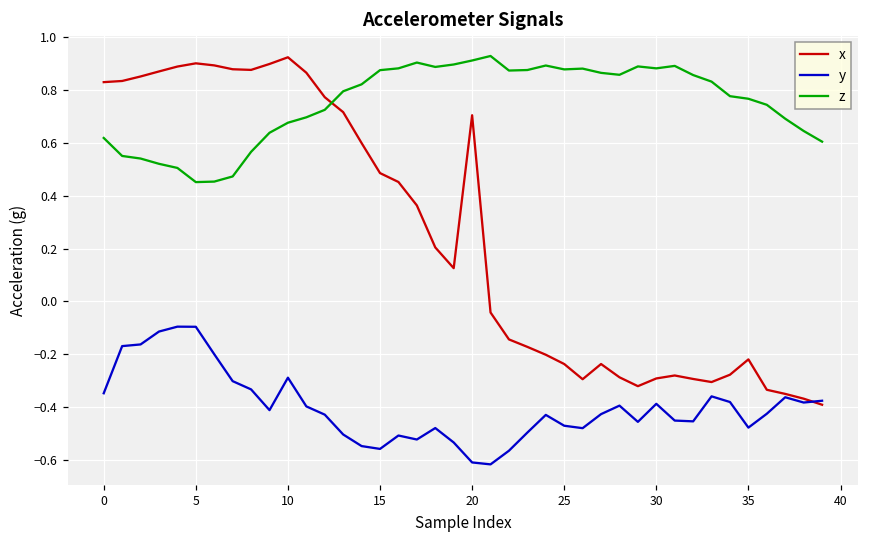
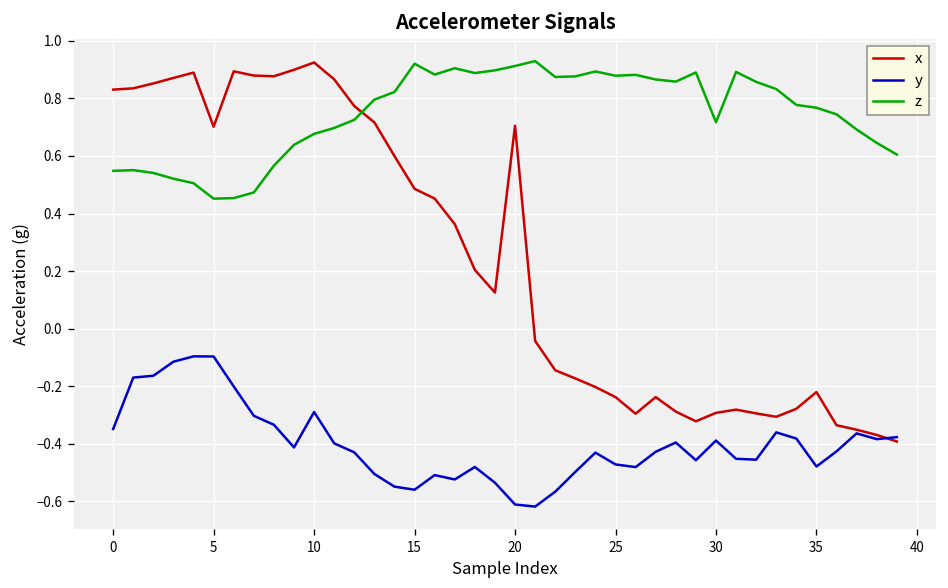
  {
    "x": {
      "0": 0.83,
-     "5": 0.90,
+     "5": 0.70,
      "10": 0.92,
      "15": 0.49,
      "20": 0.71,
      "25": -0.24,
      "30": -0.29,
      "35": -0.22
    },
    "y": {
      "0": -0.35,
      "5": -0.10,
      "10": -0.29,
      "15": -0.56,
      "20": -0.61,
      "25": -0.47,
      "30": -0.39,
      "35": -0.48
    },
    "z": {
-     "0": 0.62,
+     "0": 0.55,
      "5": 0.45,
      "10": 0.68,
-     "15": 0.88,
+     "15": 0.92,
      "20": 0.91,
      "25": 0.88,
-     "30": 0.88,
+     "30": 0.72,
      "35": 0.77
    }
  }
